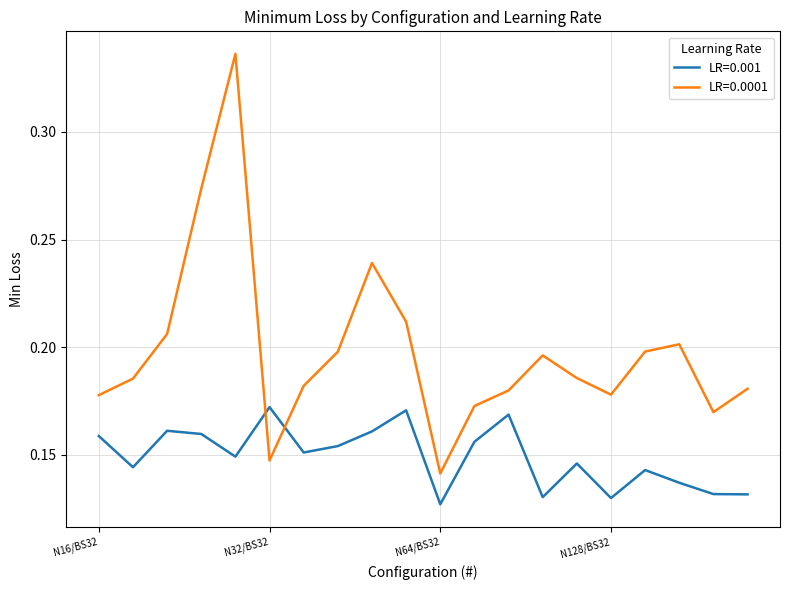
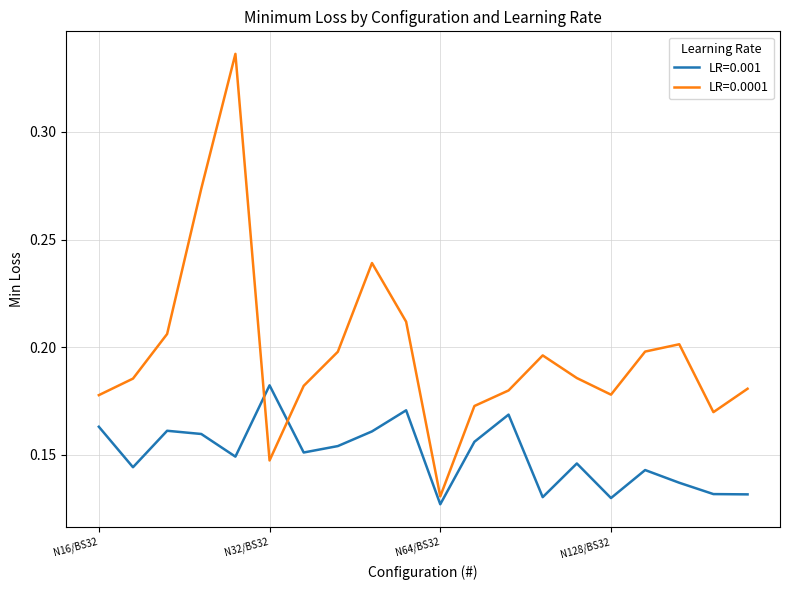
  {
    "LR=0.001": {
-     "N16/BS32": 0.159,
-     "N32/BS32": 0.172,
+     "N16/BS32": 0.163,
+     "N32/BS32": 0.182,
      "N64/BS32": 0.127,
      "N128/BS32": 0.130
    },
    "LR=0.0001": {
      "N16/BS32": 0.178,
      "N32/BS32": 0.147,
-     "N64/BS32": 0.141,
+     "N64/BS32": 0.131,
      "N128/BS32": 0.178
    }
  }
